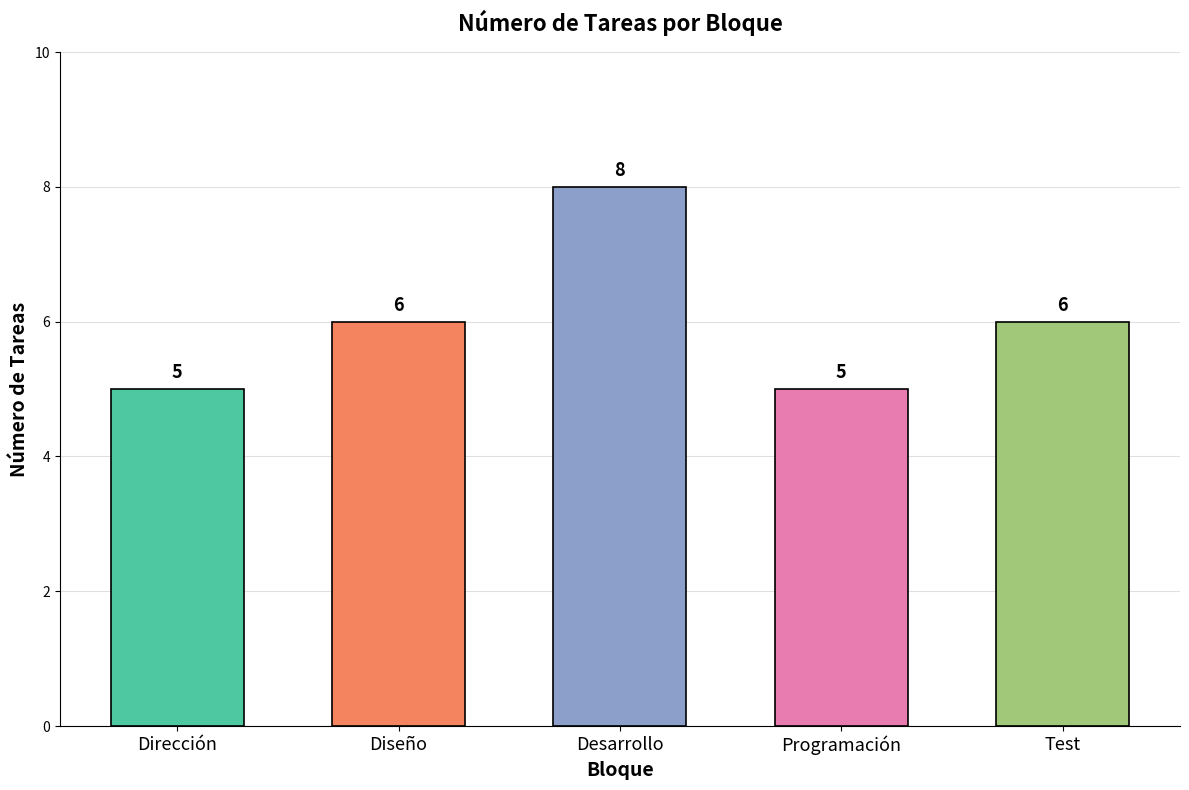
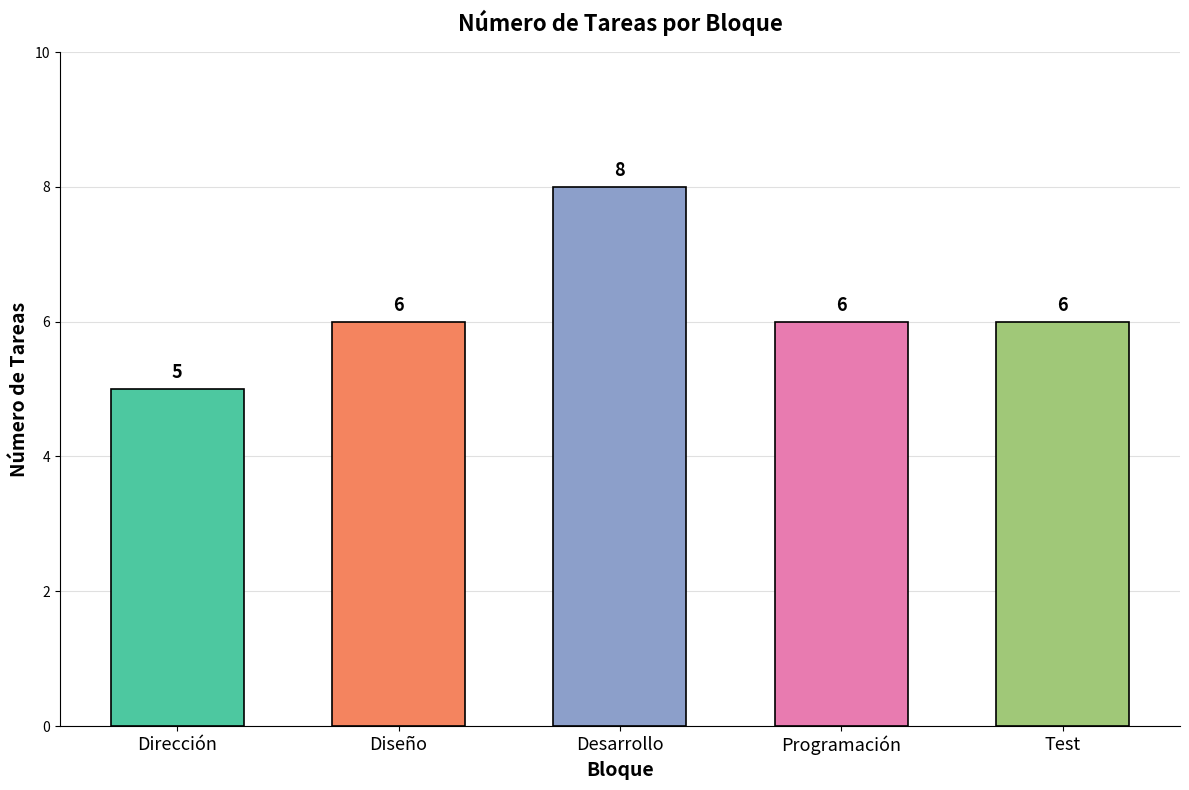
  {
    "Dirección": 5,
    "Diseño": 6,
    "Desarrollo": 8,
-   "Programación": 5,
+   "Programación": 6,
    "Test": 6
  }
